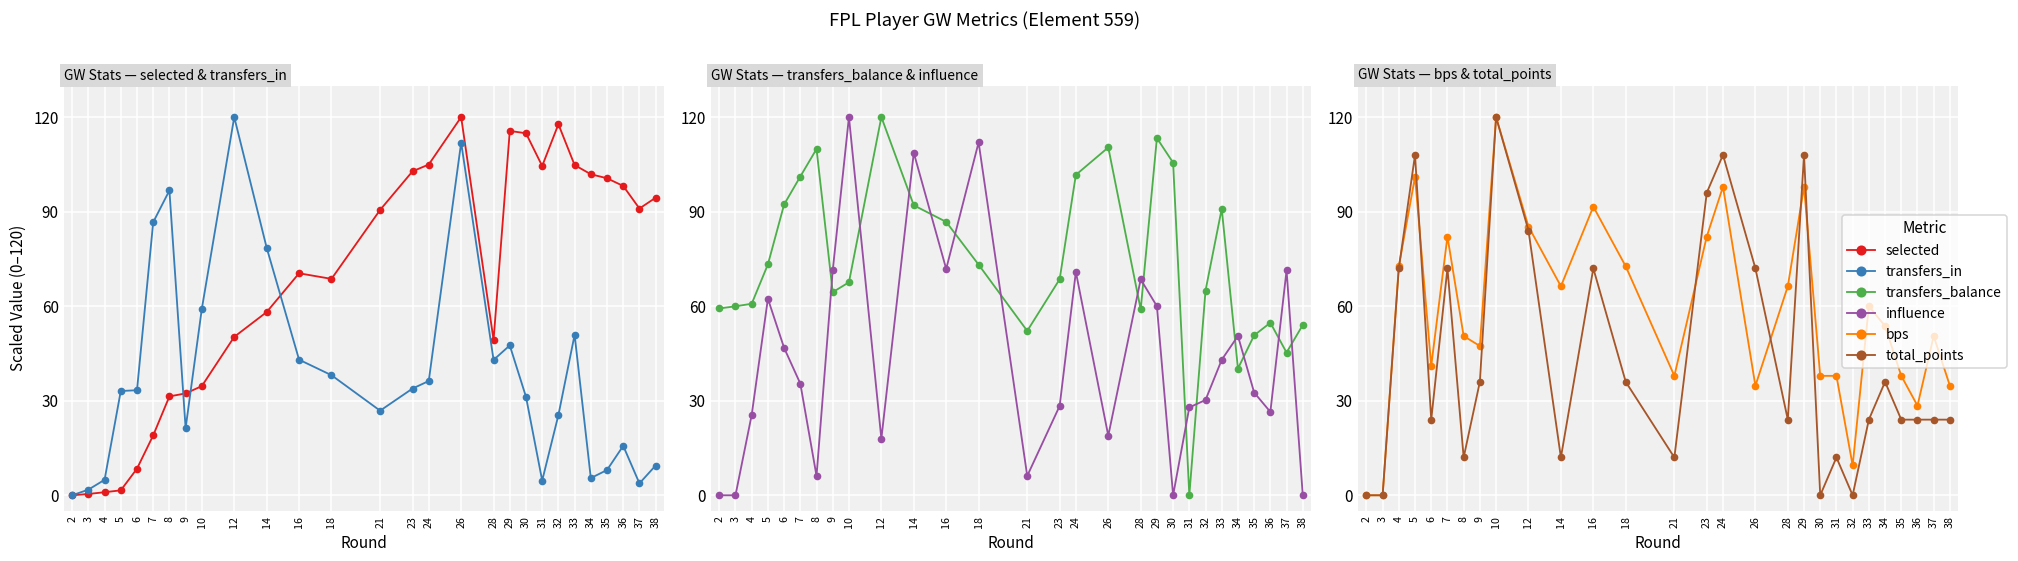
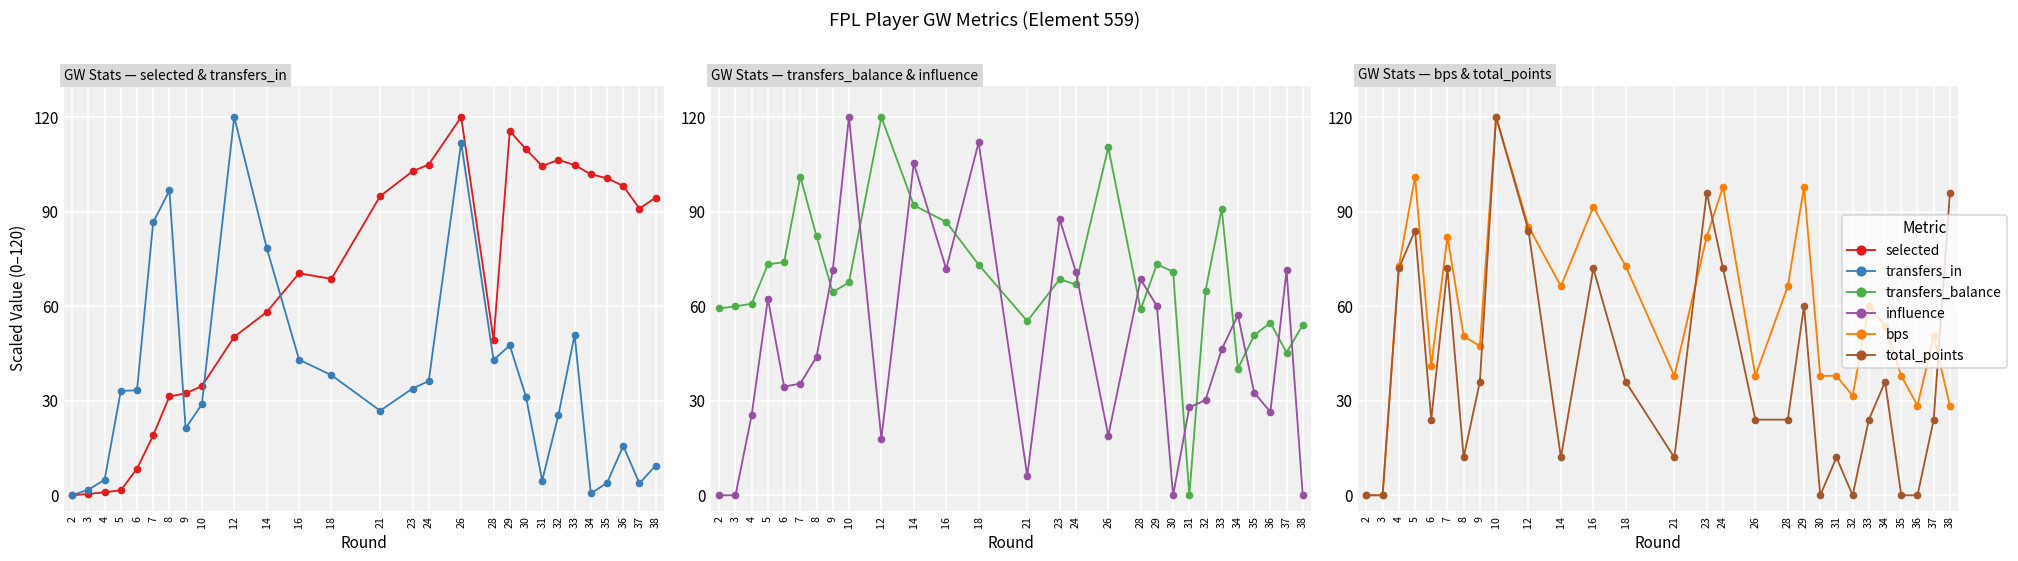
  {
    "GW Stats — selected & transfers_in": {
      "selected": {
        "3": 0,
        "4": 1,
        "5": 2,
        "6": 8,
        "7": 19,
        "8": 31,
        "9": 32,
        "10": 35,
        "12": 50,
        "14": 58,
        "16": 70,
        "18": 69,
-       "21": 91,
+       "21": 95,
        "23": 103,
        "24": 105,
        "26": 120,
        "28": 49,
        "29": 116,
-       "30": 115,
+       "30": 110,
        "31": 104,
-       "32": 118,
+       "32": 106,
        "33": 105,
        "34": 102,
        "35": 101,
        "36": 98,
        "37": 91,
        "38": 94
      },
      "transfers_in": {
        "3": 2,
        "4": 5,
        "5": 33,
        "6": 33,
        "7": 87,
        "8": 97,
        "9": 21,
-       "10": 59,
+       "10": 29,
        "12": 120,
        "14": 79,
        "16": 43,
        "18": 38,
        "21": 27,
        "23": 34,
        "24": 36,
        "26": 112,
        "28": 43,
        "29": 48,
        "30": 31,
        "31": 5,
        "32": 25,
        "33": 51,
-       "34": 5,
-       "35": 8,
+       "34": 1,
+       "35": 4,
        "36": 16,
        "37": 4,
        "38": 9
      }
    },
    "GW Stats — transfers_balance & influence": {
      "transfers_balance": {
        "2": 59,
        "3": 60,
        "4": 61,
        "5": 73,
-       "6": 92,
+       "6": 74,
        "7": 101,
-       "8": 110,
+       "8": 82,
        "9": 64,
        "10": 68,
        "12": 120,
        "14": 92,
        "16": 87,
        "18": 73,
-       "21": 52,
+       "21": 55,
        "23": 69,
-       "24": 102,
+       "24": 67,
        "26": 110,
        "28": 59,
-       "29": 113,
-       "30": 106,
+       "29": 73,
+       "30": 71,
        "31": 0,
        "32": 65,
        "33": 91,
        "34": 40,
        "35": 51,
        "36": 55,
        "37": 45,
        "38": 54
      },
      "influence": {
        "2": 0,
        "3": 0,
        "4": 26,
        "5": 62,
-       "6": 47,
+       "6": 34,
        "7": 35,
-       "8": 6,
+       "8": 44,
        "9": 71,
        "10": 120,
        "12": 18,
-       "14": 109,
+       "14": 105,
        "16": 72,
        "18": 112,
        "21": 6,
-       "23": 28,
+       "23": 88,
        "24": 71,
        "26": 19,
        "28": 69,
        "29": 60,
        "30": 0,
        "31": 28,
        "32": 30,
-       "33": 43,
-       "34": 51,
+       "33": 46,
+       "34": 57,
        "35": 33,
        "36": 26,
        "37": 71,
        "38": 0
      }
    },
    "GW Stats — bps & total_points": {
      "bps": {
        "5": 101,
        "6": 41,
        "7": 82,
        "8": 51,
        "9": 47,
        "12": 85,
        "14": 66,
        "16": 92,
        "18": 73,
        "21": 38,
        "23": 82,
        "24": 98,
-       "26": 35,
+       "26": 38,
        "28": 66,
        "29": 98,
        "30": 38,
        "31": 38,
-       "32": 9,
+       "32": 32,
        "35": 38,
        "36": 28,
-       "38": 35
+       "38": 28
      },
      "total_points": {
-       "5": 108,
+       "5": 84,
        "6": 24,
        "7": 72,
        "8": 12,
        "9": 36,
        "12": 84,
        "14": 12,
        "16": 72,
        "18": 36,
        "21": 12,
        "23": 96,
-       "24": 108,
-       "26": 72,
+       "24": 72,
+       "26": 24,
        "28": 24,
-       "29": 108,
+       "29": 60,
        "30": 0,
        "31": 12,
        "32": 0,
        "33": 24,
        "34": 36,
-       "35": 24,
-       "36": 24,
+       "35": 0,
+       "36": 0,
        "37": 24,
-       "38": 24
+       "38": 96
      }
    }
  }
